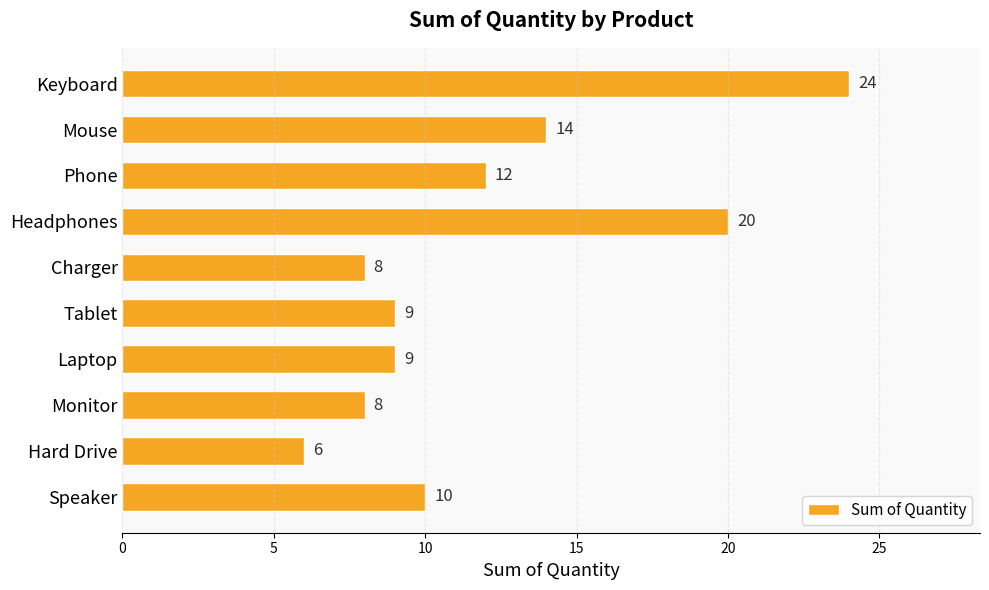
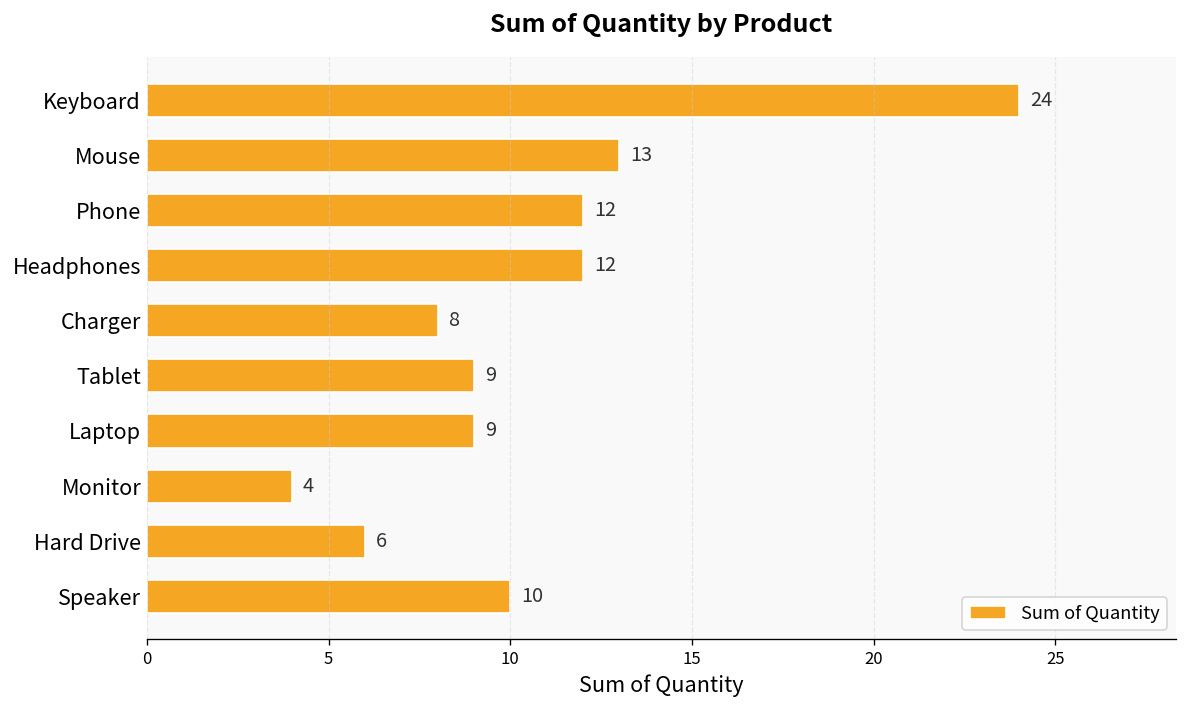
  {
    "Keyboard": 24,
-   "Mouse": 14,
+   "Mouse": 13,
    "Phone": 12,
-   "Headphones": 20,
+   "Headphones": 12,
    "Charger": 8,
    "Tablet": 9,
    "Laptop": 9,
-   "Monitor": 8,
+   "Monitor": 4,
    "Hard Drive": 6,
    "Speaker": 10
  }
